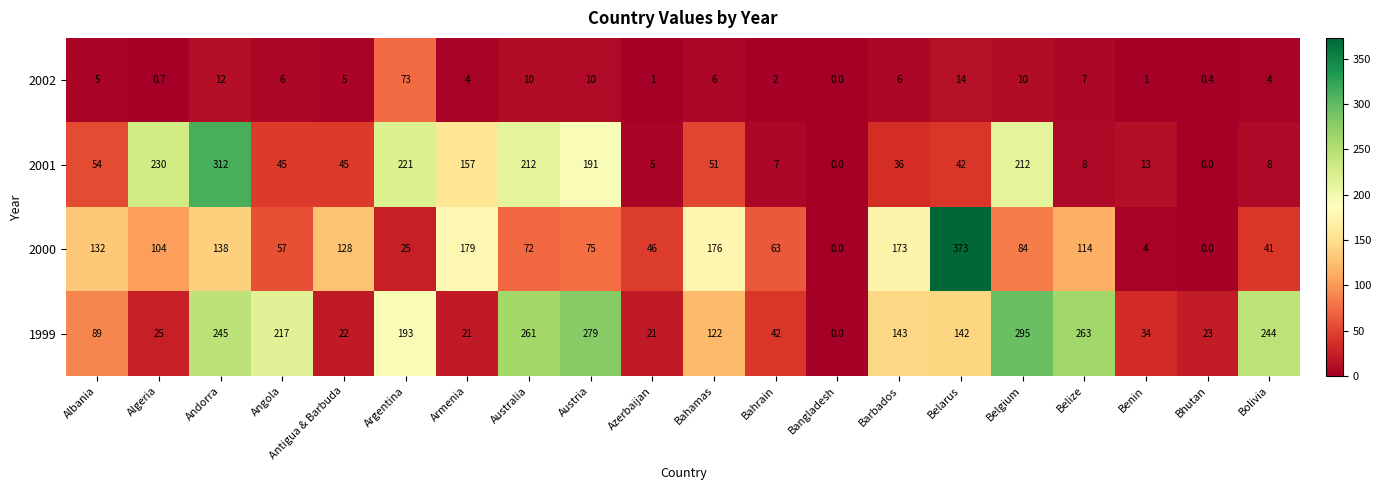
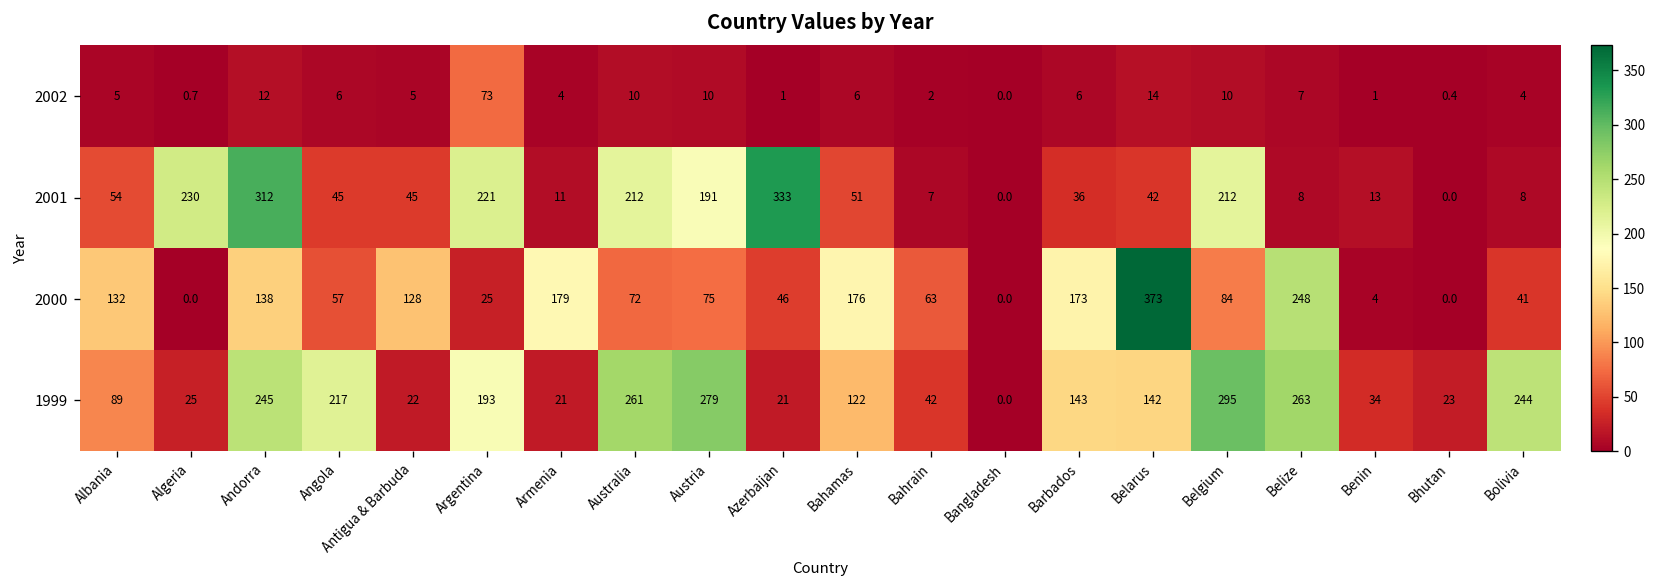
  {
    "2002": {
      "Albania": 5,
      "Algeria": 0.7,
      "Andorra": 12,
      "Angola": 6,
      "Antigua & Barbuda": 5,
      "Argentina": 73,
      "Armenia": 4,
      "Australia": 10,
      "Austria": 10,
      "Azerbaijan": 1,
      "Bahamas": 6,
      "Bahrain": 2,
      "Bangladesh": 0.0,
      "Barbados": 6,
      "Belarus": 14,
      "Belgium": 10,
      "Belize": 7,
      "Benin": 1,
      "Bhutan": 0.4,
      "Bolivia": 4
    },
    "2001": {
      "Albania": 54,
      "Algeria": 230,
      "Andorra": 312,
      "Angola": 45,
      "Antigua & Barbuda": 45,
      "Argentina": 221,
-     "Armenia": 157,
+     "Armenia": 11,
      "Australia": 212,
      "Austria": 191,
-     "Azerbaijan": 5,
+     "Azerbaijan": 333,
      "Bahamas": 51,
      "Bahrain": 7,
      "Bangladesh": 0.0,
      "Barbados": 36,
      "Belarus": 42,
      "Belgium": 212,
      "Belize": 8,
      "Benin": 13,
      "Bhutan": 0.0,
      "Bolivia": 8
    },
    "2000": {
      "Albania": 132,
-     "Algeria": 104,
+     "Algeria": 0.0,
      "Andorra": 138,
      "Angola": 57,
      "Antigua & Barbuda": 128,
      "Argentina": 25,
      "Armenia": 179,
      "Australia": 72,
      "Austria": 75,
      "Azerbaijan": 46,
      "Bahamas": 176,
      "Bahrain": 63,
      "Bangladesh": 0.0,
      "Barbados": 173,
      "Belarus": 373,
      "Belgium": 84,
-     "Belize": 114,
+     "Belize": 248,
      "Benin": 4,
      "Bhutan": 0.0,
      "Bolivia": 41
    },
    "1999": {
      "Albania": 89,
      "Algeria": 25,
      "Andorra": 245,
      "Angola": 217,
      "Antigua & Barbuda": 22,
      "Argentina": 193,
      "Armenia": 21,
      "Australia": 261,
      "Austria": 279,
      "Azerbaijan": 21,
      "Bahamas": 122,
      "Bahrain": 42,
      "Bangladesh": 0.0,
      "Barbados": 143,
      "Belarus": 142,
      "Belgium": 295,
      "Belize": 263,
      "Benin": 34,
      "Bhutan": 23,
      "Bolivia": 244
    }
  }
